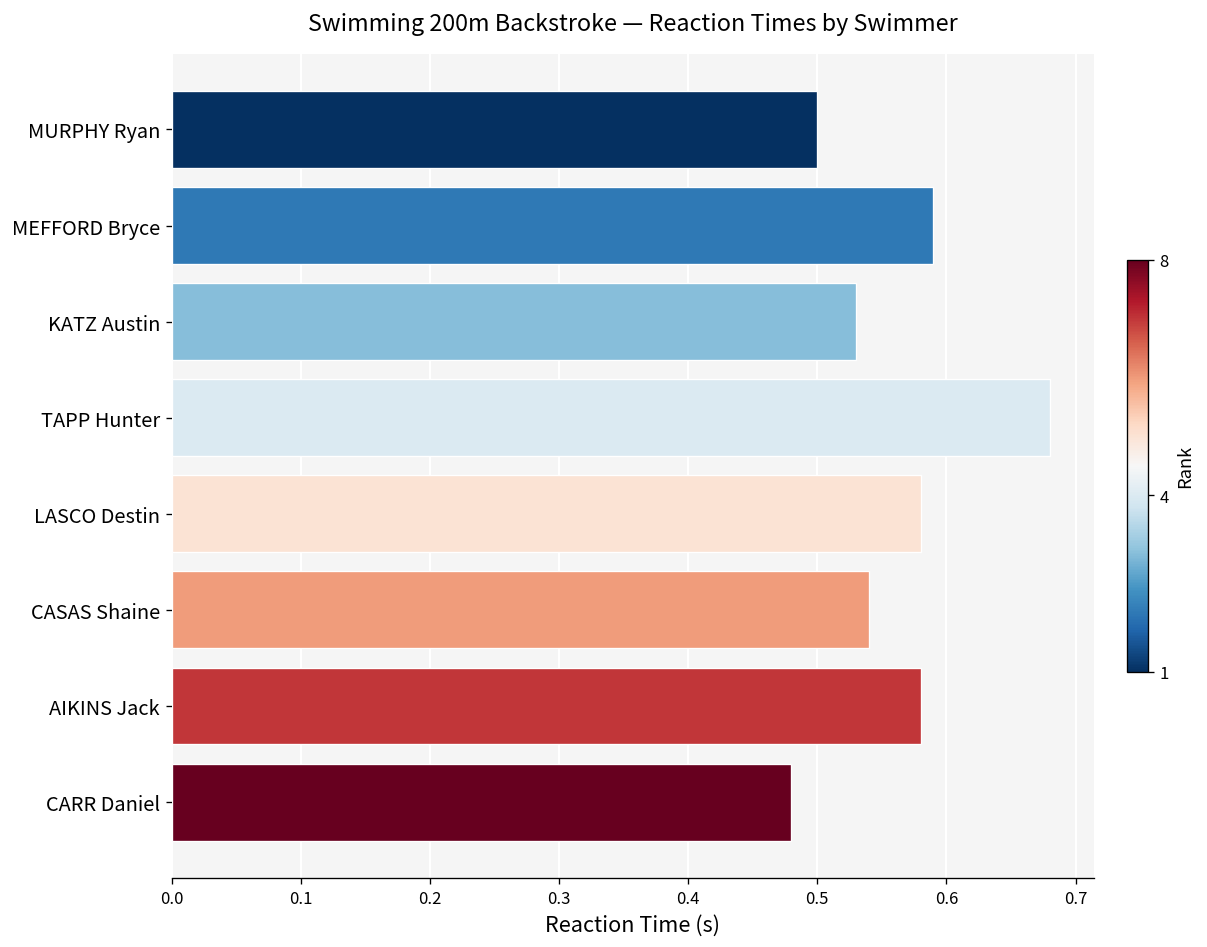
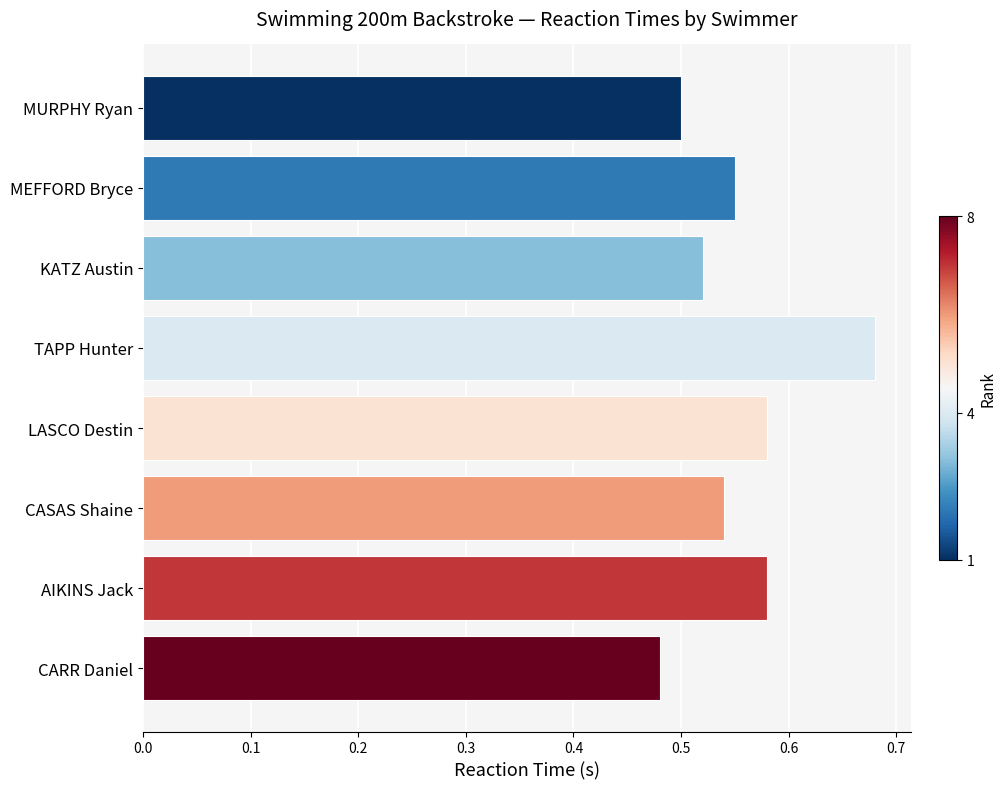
  {
    "MURPHY Ryan": 0.50,
-   "MEFFORD Bryce": 0.59,
-   "KATZ Austin": 0.53,
+   "MEFFORD Bryce": 0.55,
+   "KATZ Austin": 0.52,
    "TAPP Hunter": 0.68,
    "LASCO Destin": 0.58,
    "CASAS Shaine": 0.54,
    "AIKINS Jack": 0.58,
    "CARR Daniel": 0.48
  }
